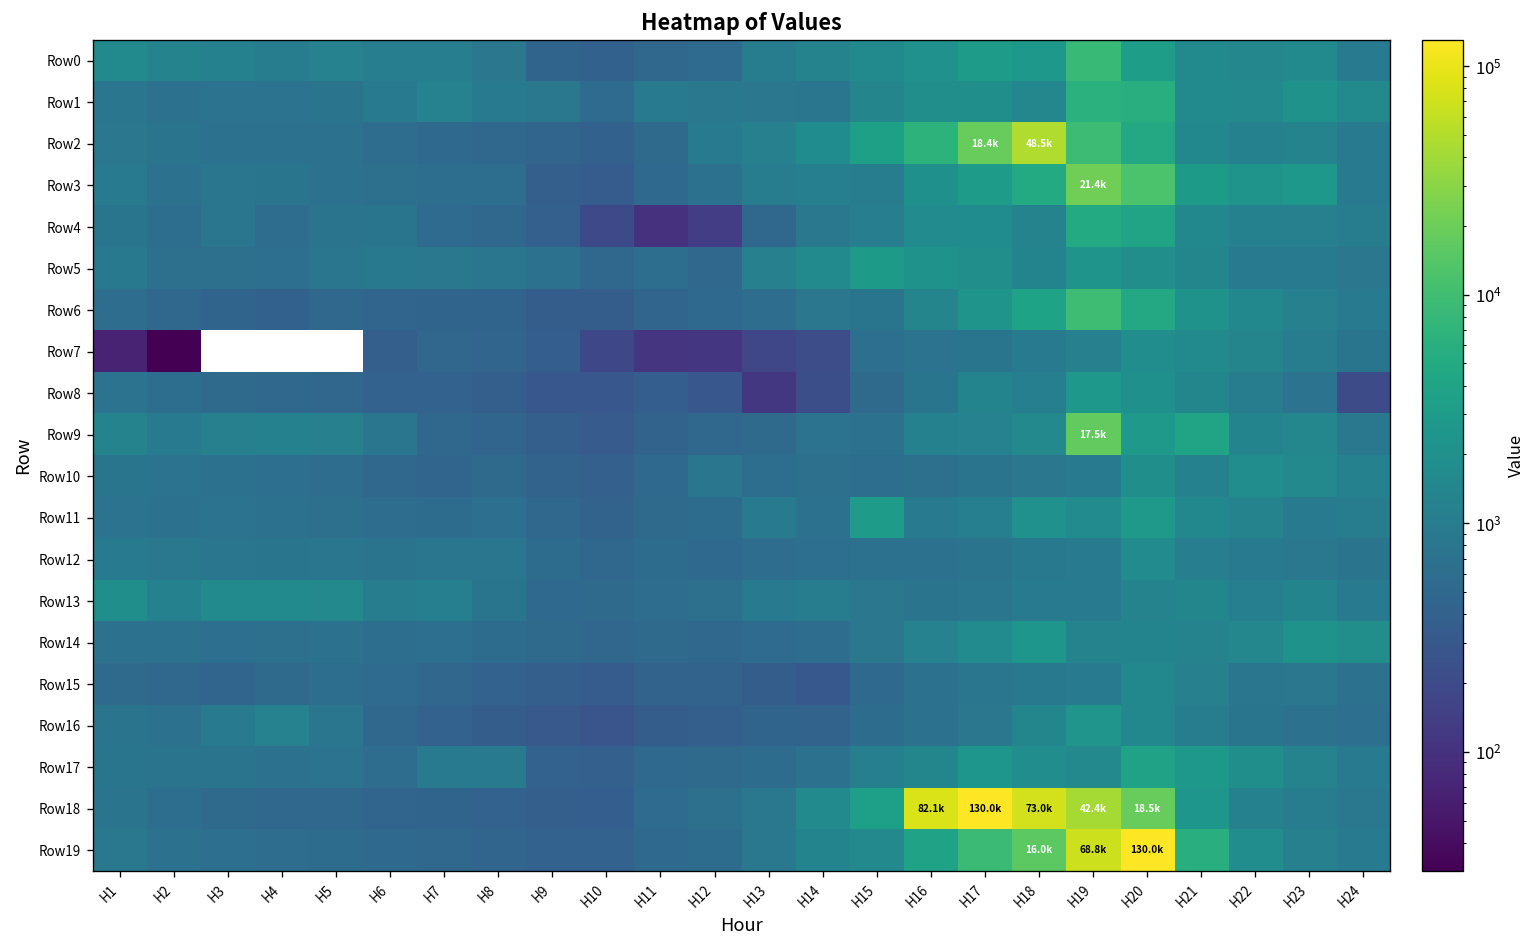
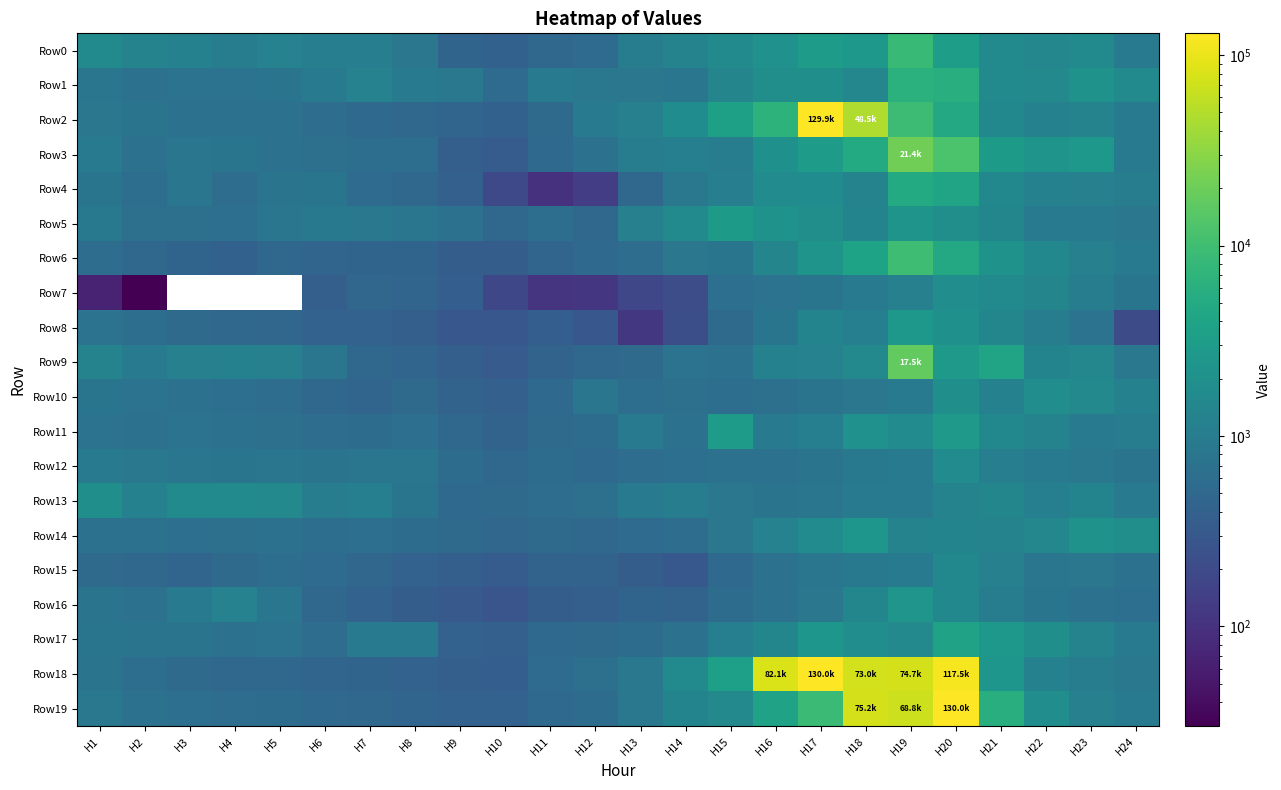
  {
    "Row2": {
-     "H17": "18.4k",
+     "H17": "129.9k",
      "H18": "48.5k"
    },
    "Row3": {
      "H19": "21.4k"
    },
    "Row9": {
      "H19": "17.5k"
    },
    "Row18": {
      "H16": "82.1k",
      "H17": "130.0k",
      "H18": "73.0k",
-     "H19": "42.4k",
-     "H20": "18.5k"
+     "H19": "74.7k",
+     "H20": "117.5k"
    },
    "Row19": {
-     "H18": "16.0k",
+     "H18": "75.2k",
      "H19": "68.8k",
      "H20": "130.0k"
    }
  }
